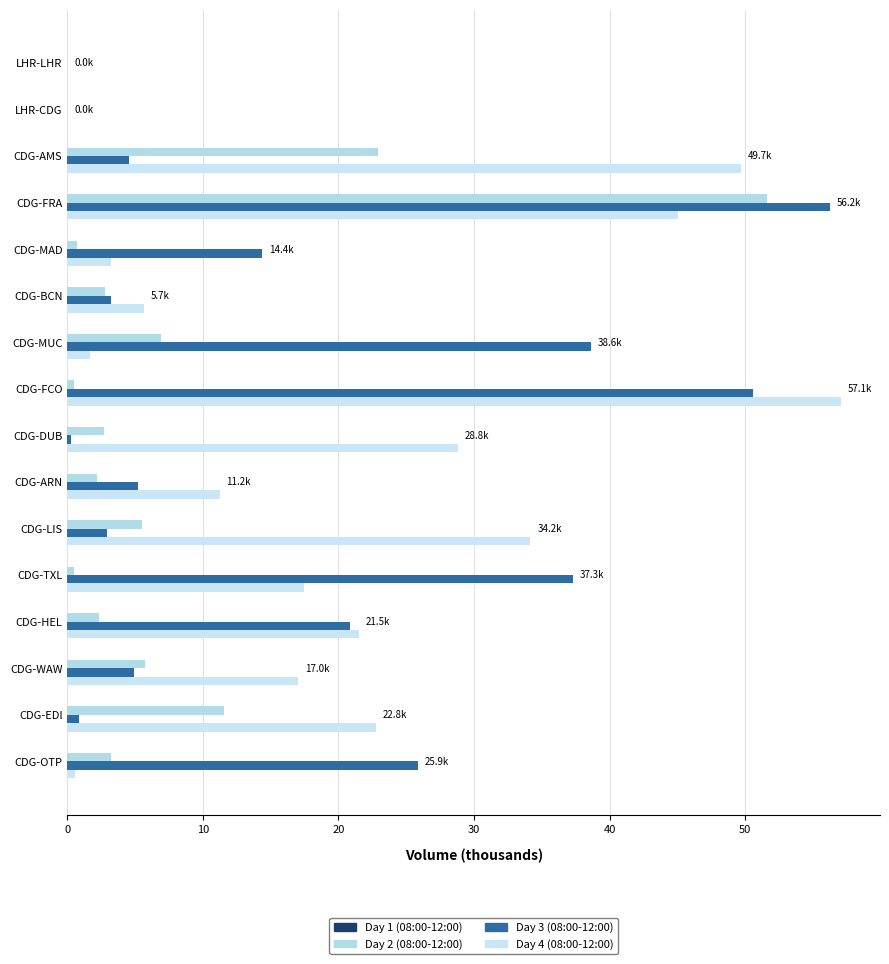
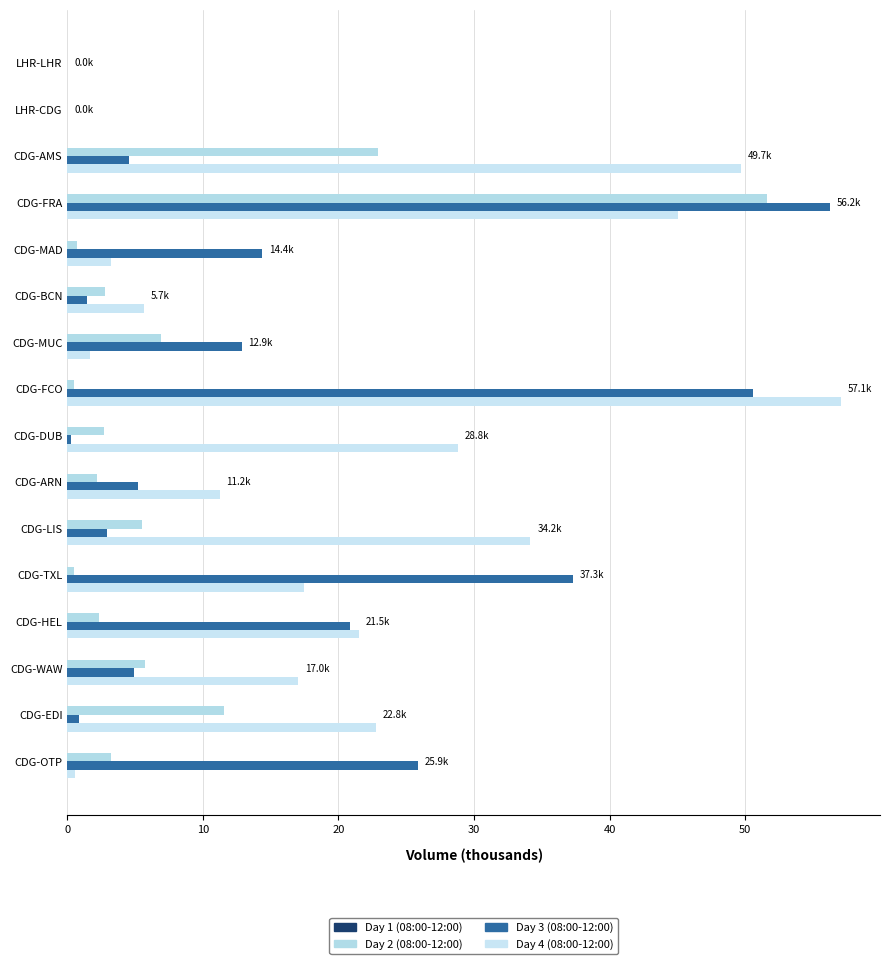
  {
    "Day 1 (08:00-12:00)": {
      "CDG-FRA": "0.0",
      "CDG-MAD": "0.0",
      "CDG-BCN": "0.0",
      "CDG-MUC": "0.0",
      "CDG-FCO": "0.0",
      "CDG-DUB": "0.0",
      "CDG-ARN": "0.0",
      "CDG-LIS": "0.0",
      "CDG-TXL": "0.0",
      "CDG-HEL": "0.0",
      "CDG-WAW": "0.0",
      "CDG-EDI": "0.0",
      "CDG-OTP": "0.0"
    },
    "Day 3 (08:00-12:00)": {
      "LHR-LHR": "0.0k",
      "LHR-CDG": "0.0k",
      "CDG-FRA": "56.2k",
      "CDG-MAD": "14.4k",
-     "CDG-BCN": "3.2",
-     "CDG-MUC": "38.6k",
+     "CDG-BCN": "1.4",
+     "CDG-MUC": "12.9k",
      "CDG-TXL": "37.3k",
      "CDG-OTP": "25.9k"
    }
  }
